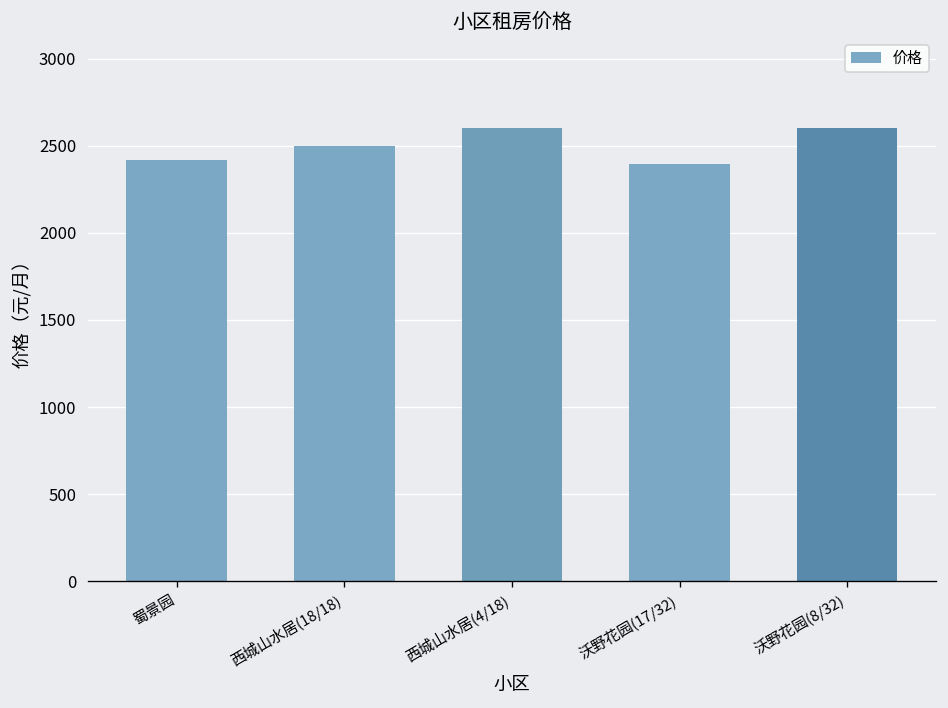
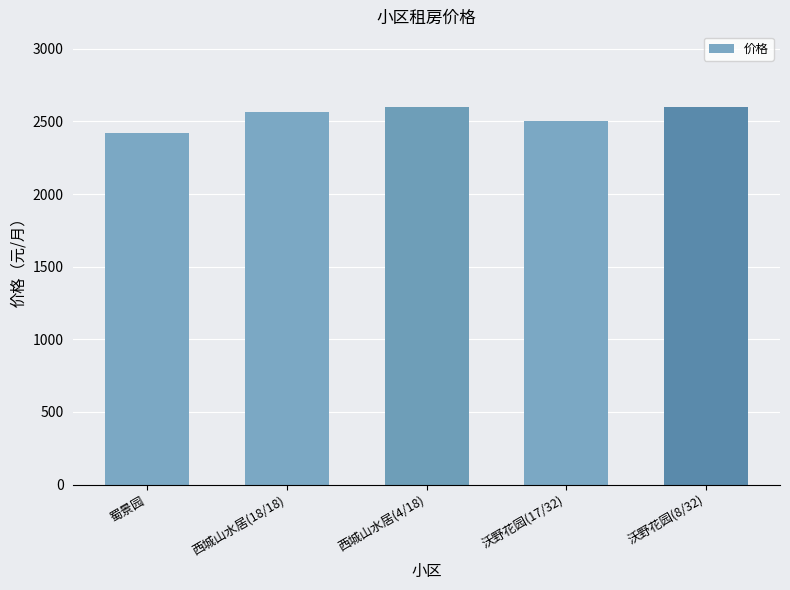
  {
    "蜀景园": 2420,
-   "西城山水居(18/18)": 2500,
+   "西城山水居(18/18)": 2570,
    "西城山水居(4/18)": 2600,
-   "沃野花园(17/32)": 2400,
+   "沃野花园(17/32)": 2500,
    "沃野花园(8/32)": 2600
  }
